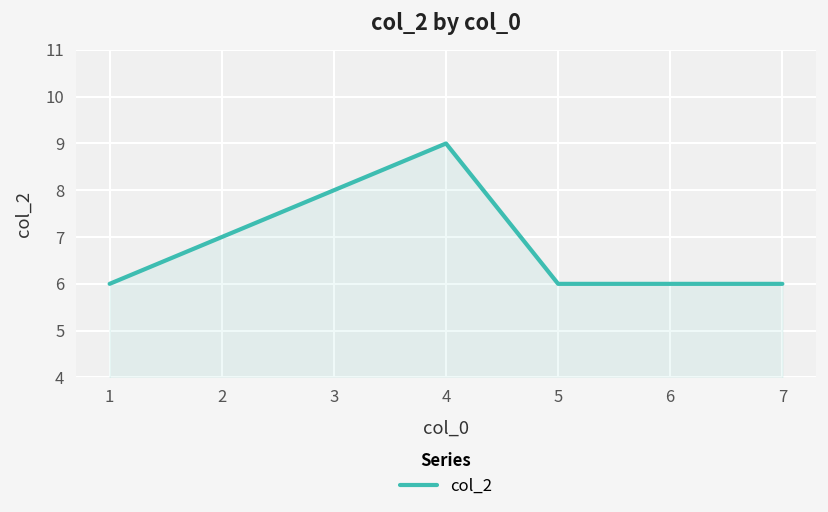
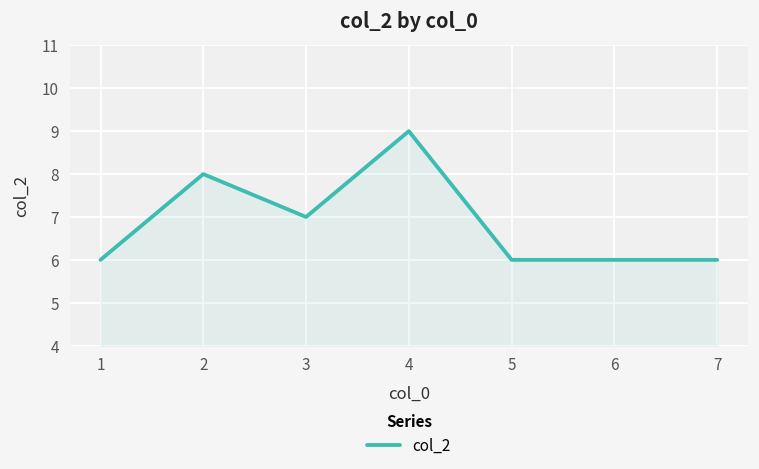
  {
    "1": 6,
-   "2": 7,
-   "3": 8,
+   "2": 8,
+   "3": 7,
    "4": 9,
    "5": 6,
    "6": 6,
    "7": 6
  }
